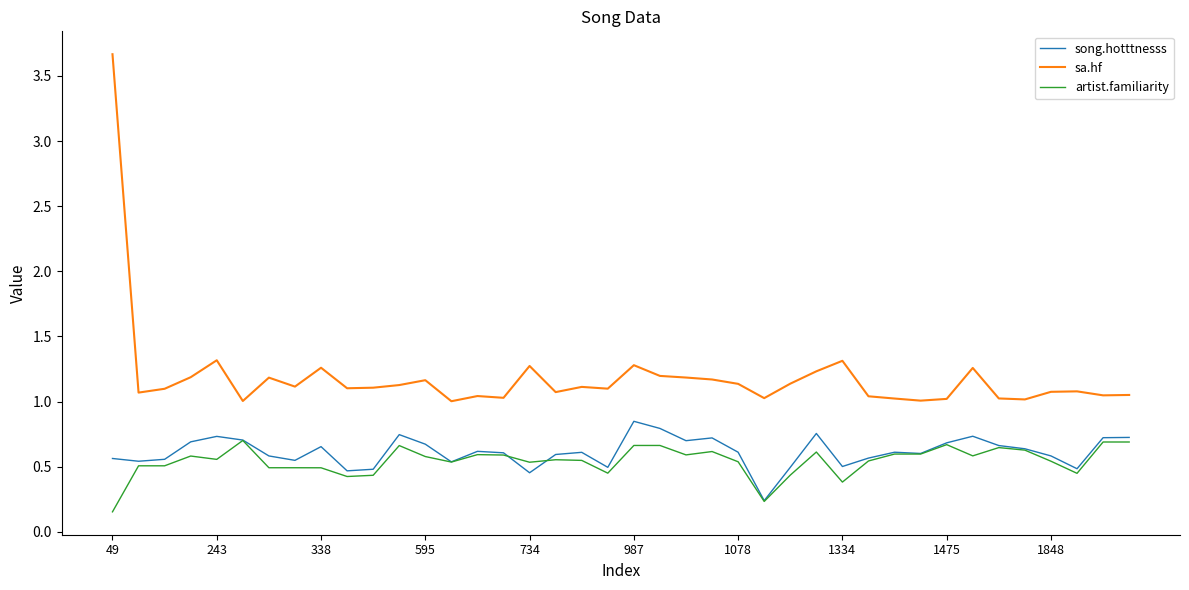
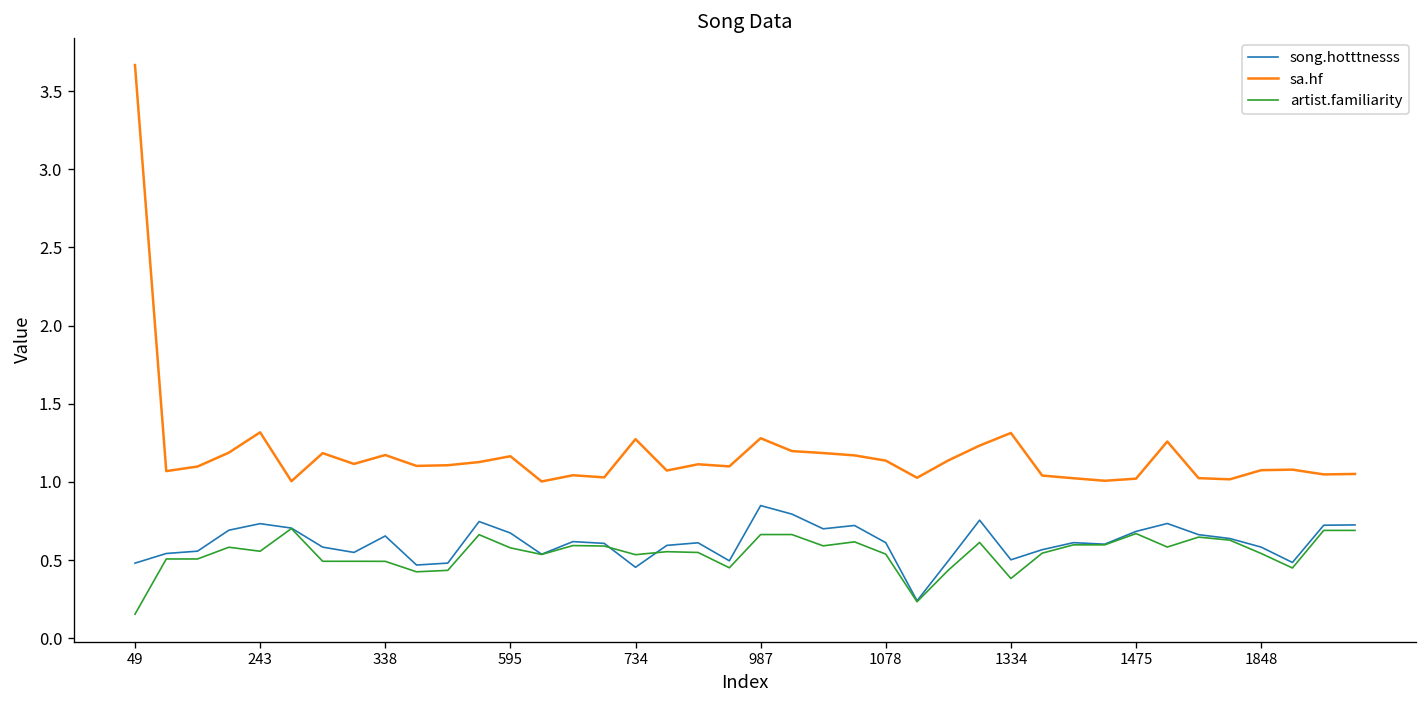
  {
    "song.hotttnesss": {
-     "49": 0.56,
+     "49": 0.48,
      "243": 0.73,
      "338": 0.65,
      "595": 0.67,
      "734": 0.45,
      "987": 0.85,
      "1078": 0.61,
      "1334": 0.50,
      "1848": 0.58
    },
    "sa.hf": {
      "49": 3.67,
      "243": 1.32,
-     "338": 1.26,
+     "338": 1.17,
      "595": 1.16,
      "734": 1.27,
      "987": 1.28,
      "1078": 1.14,
      "1334": 1.31,
      "1475": 1.02,
      "1848": 1.08
    },
    "artist.familiarity": {
      "49": 0.15,
      "243": 0.56,
      "338": 0.49,
      "595": 0.58,
      "734": 0.53,
      "987": 0.66,
      "1078": 0.54,
      "1334": 0.38,
      "1848": 0.54
    }
  }
